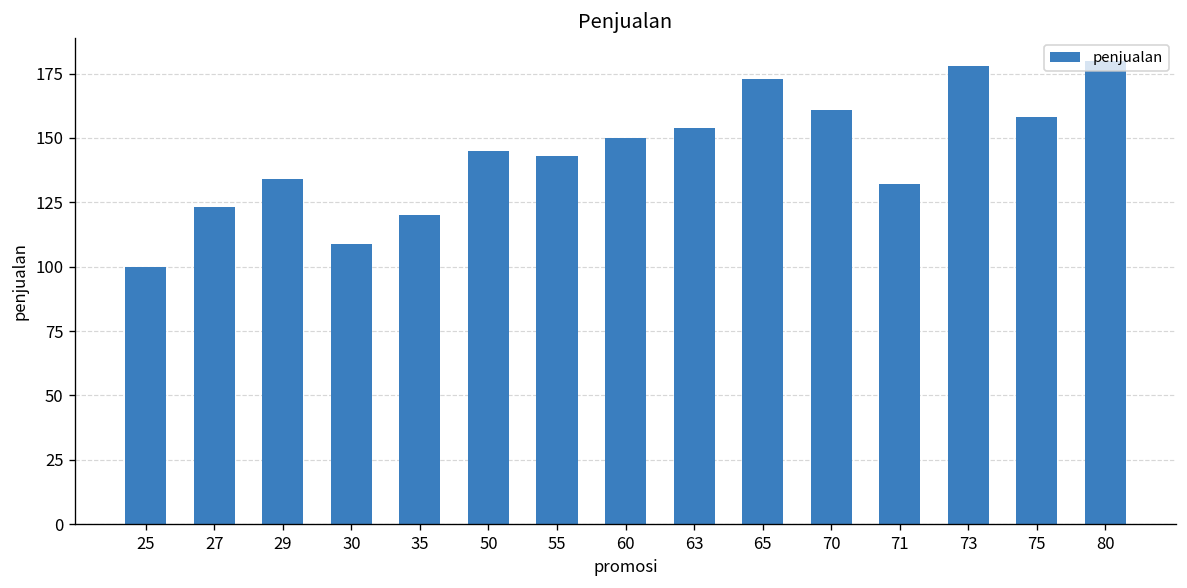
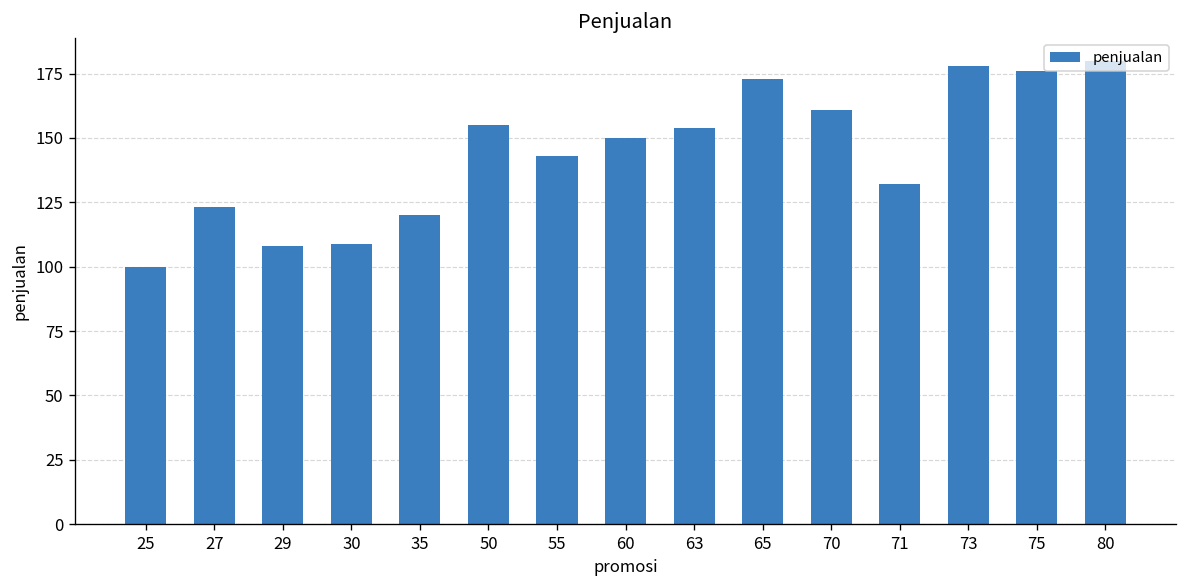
  {
    "25": 100,
    "27": 123,
-   "29": 134,
+   "29": 108,
    "30": 109,
    "35": 120,
-   "50": 145,
+   "50": 155,
    "55": 143,
    "60": 150,
    "63": 154,
    "65": 173,
    "70": 161,
    "71": 132,
    "73": 178,
-   "75": 158
+   "75": 176
  }
